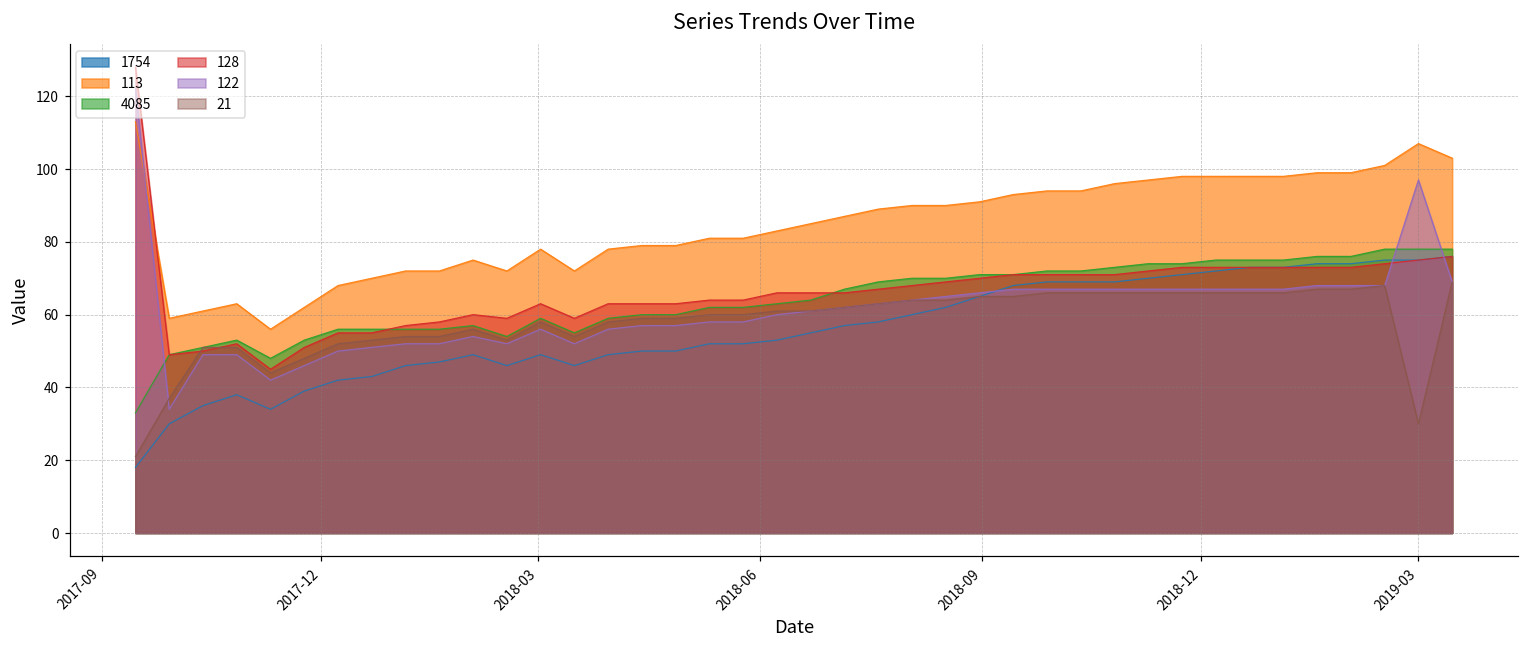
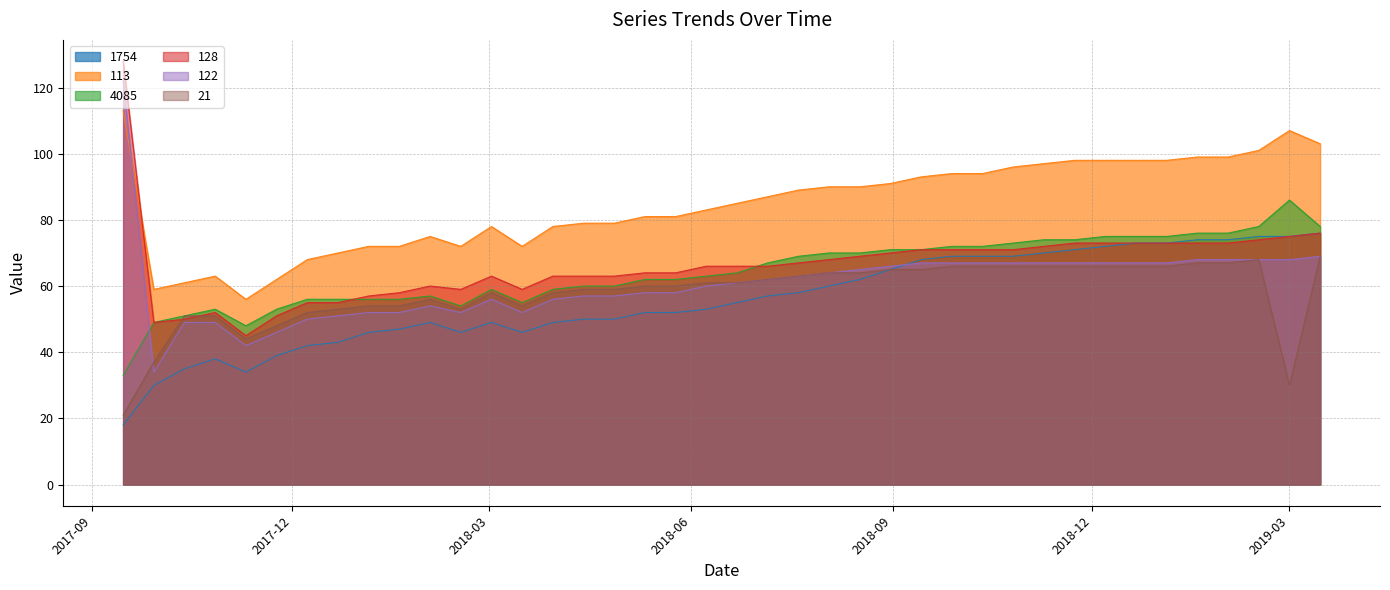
  {
    "113": {
      "2019-03": 107
    },
    "4085": {
-     "2019-03": 78
+     "2019-03": 86
    },
    "122": {
-     "2019-03": 97
+     "2019-03": 68
    },
    "21": {
      "2019-03": 30
    }
  }
